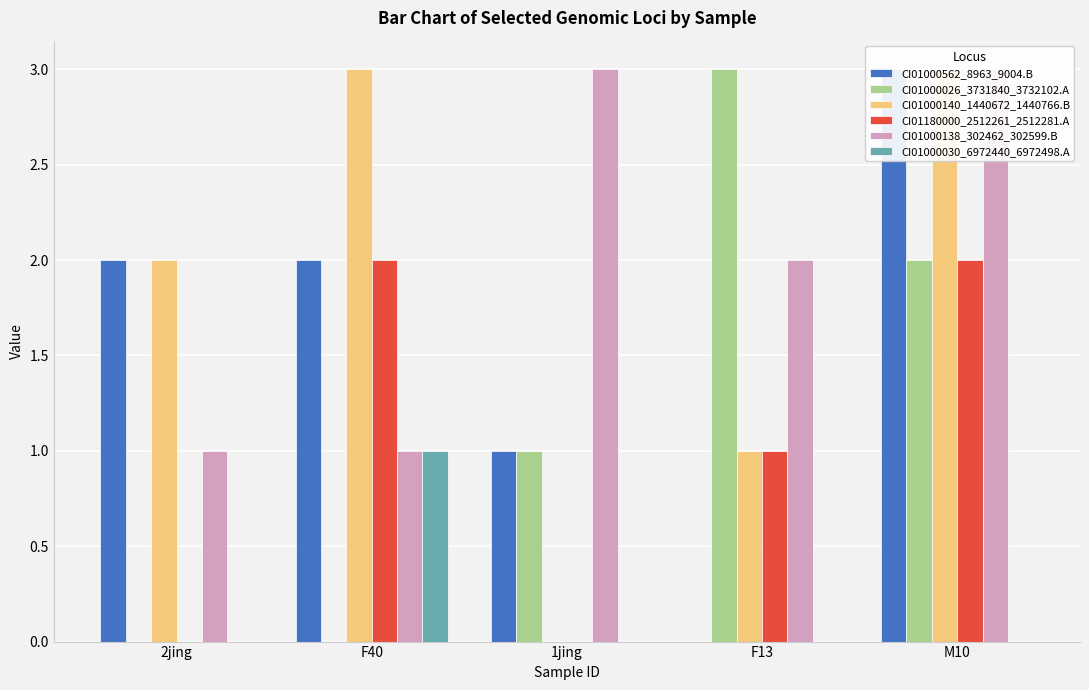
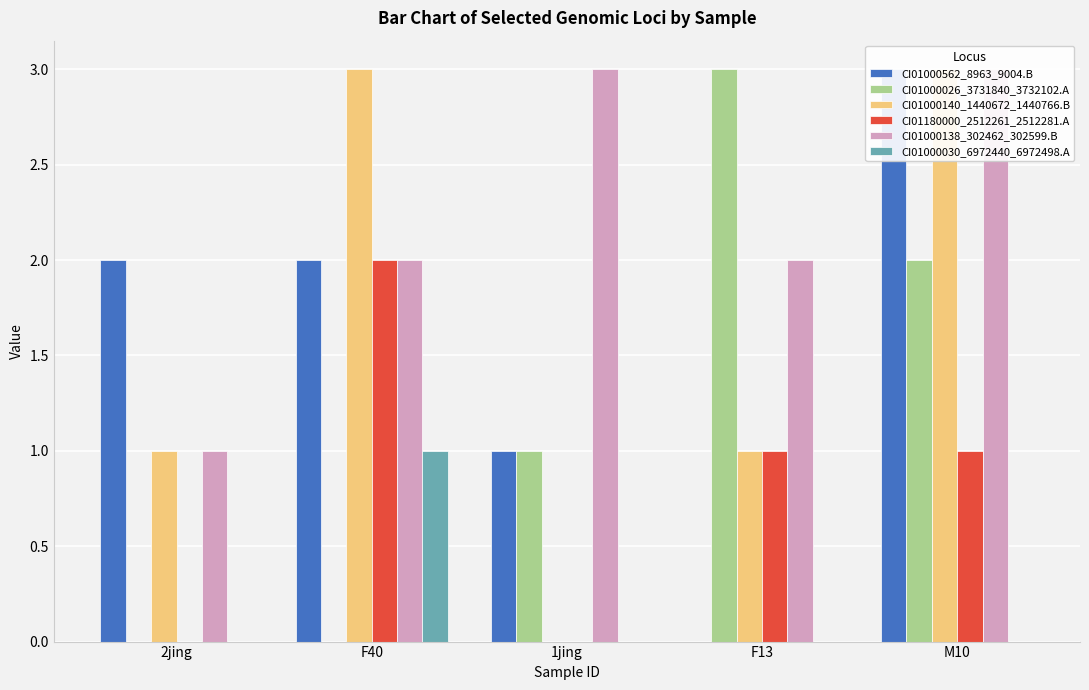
  {
    "CI01000562_8963_9004.B": {
      "2jing": 2,
      "F40": 2,
      "1jing": 1,
      "F13": 0
    },
    "CI01000026_3731840_3732102.A": {
      "2jing": 0,
      "F40": 0,
      "1jing": 1,
      "F13": 3,
      "M10": 2
    },
    "CI01000140_1440672_1440766.B": {
-     "2jing": 2,
+     "2jing": 1,
      "F40": 3,
      "1jing": 0,
      "F13": 1
    },
    "CI01180000_2512261_2512281.A": {
      "2jing": 0,
      "F40": 2,
      "1jing": 0,
      "F13": 1,
-     "M10": 2
+     "M10": 1
    },
    "CI01000138_302462_302599.B": {
      "2jing": 1,
-     "F40": 1,
+     "F40": 2,
      "1jing": 3,
      "F13": 2
    },
    "CI01000030_6972440_6972498.A": {
      "2jing": 0,
      "F40": 1,
      "1jing": 0,
      "F13": 0,
      "M10": 0
    }
  }
